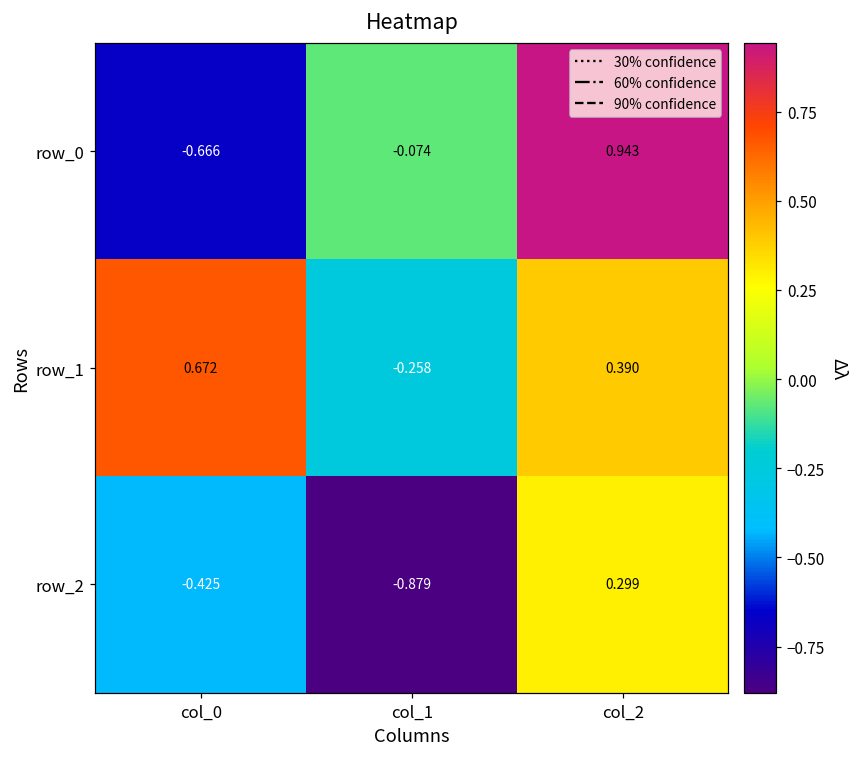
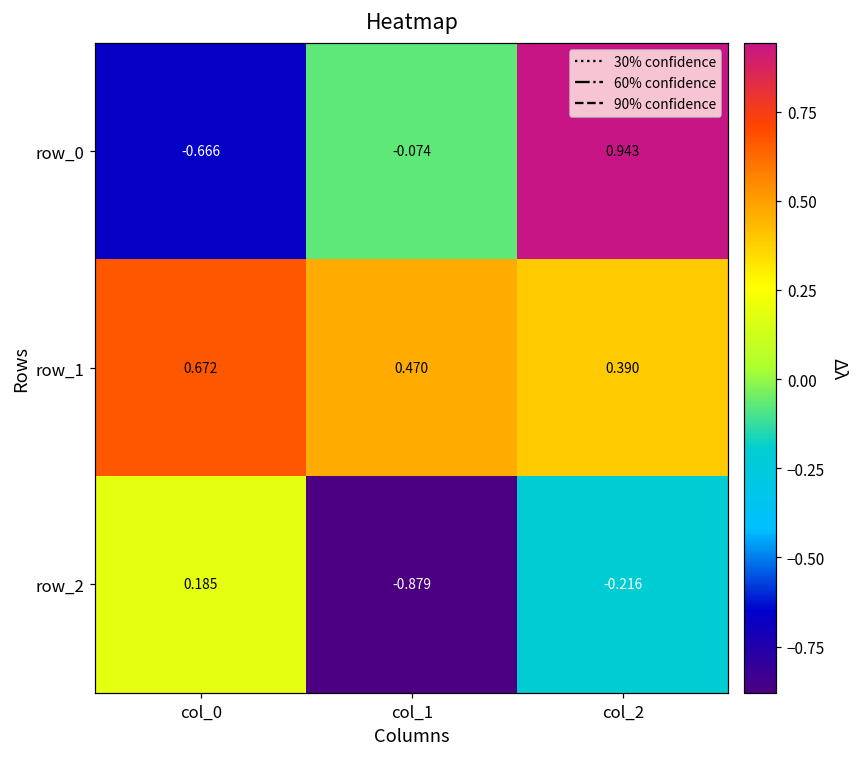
  {
    "row_0": {
      "col_0": -0.666,
      "col_1": -0.074,
      "col_2": 0.943
    },
    "row_1": {
      "col_0": 0.672,
-     "col_1": -0.258,
+     "col_1": 0.470,
      "col_2": 0.390
    },
    "row_2": {
-     "col_0": -0.425,
+     "col_0": 0.185,
      "col_1": -0.879,
-     "col_2": 0.299
+     "col_2": -0.216
    }
  }
